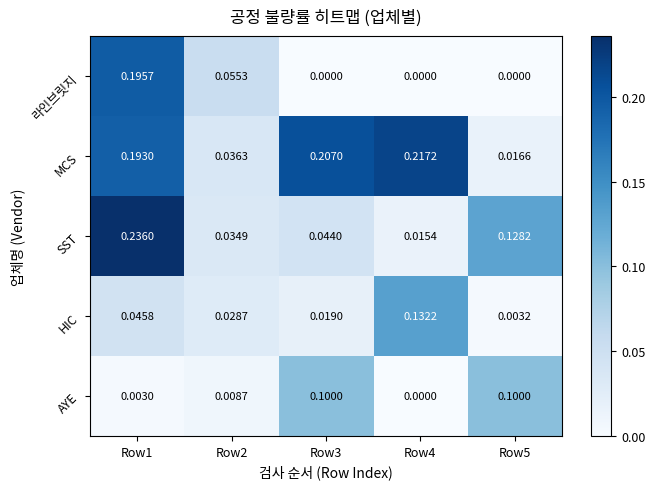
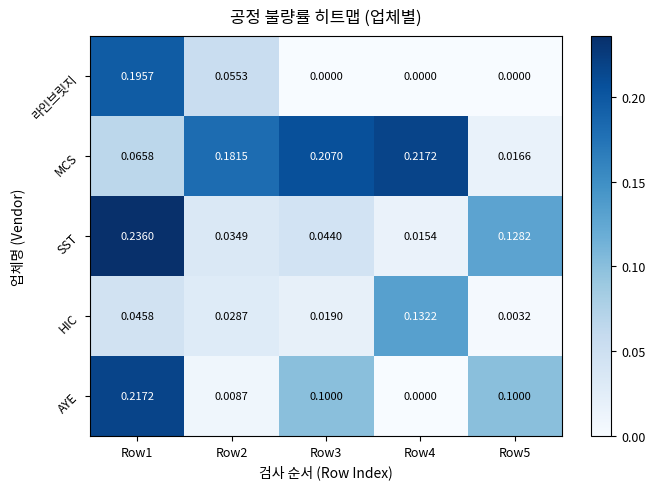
  {
    "라인브릿지": {
      "Row1": 0.1957,
      "Row2": 0.0553,
      "Row3": 0.0000,
      "Row4": 0.0000,
      "Row5": 0.0000
    },
    "MCS": {
-     "Row1": 0.1930,
-     "Row2": 0.0363,
+     "Row1": 0.0658,
+     "Row2": 0.1815,
      "Row3": 0.2070,
      "Row4": 0.2172,
      "Row5": 0.0166
    },
    "SST": {
      "Row1": 0.2360,
      "Row2": 0.0349,
      "Row3": 0.0440,
      "Row4": 0.0154,
      "Row5": 0.1282
    },
    "HIC": {
      "Row1": 0.0458,
      "Row2": 0.0287,
      "Row3": 0.0190,
      "Row4": 0.1322,
      "Row5": 0.0032
    },
    "AYE": {
-     "Row1": 0.0030,
+     "Row1": 0.2172,
      "Row2": 0.0087,
      "Row3": 0.1000,
      "Row4": 0.0000,
      "Row5": 0.1000
    }
  }
